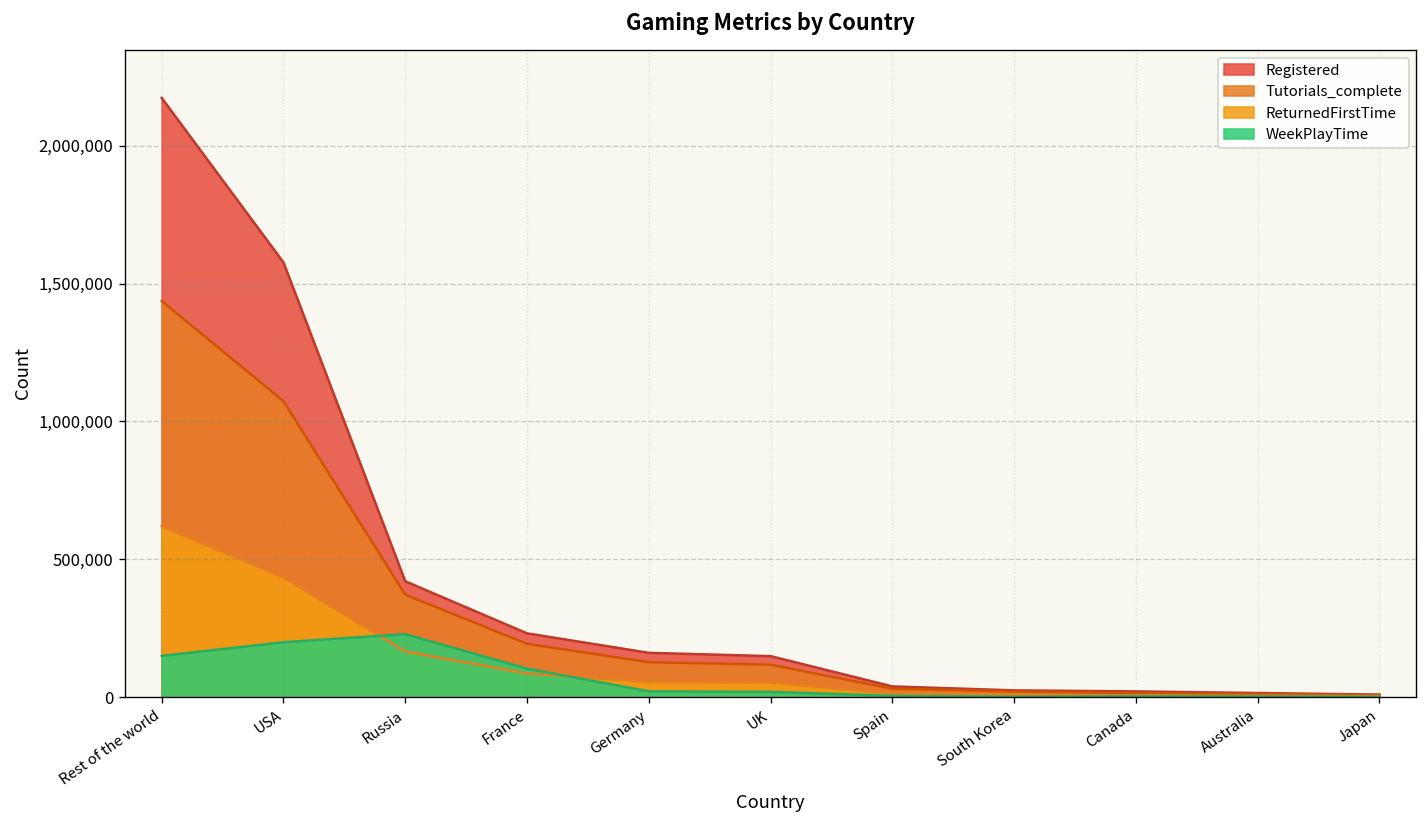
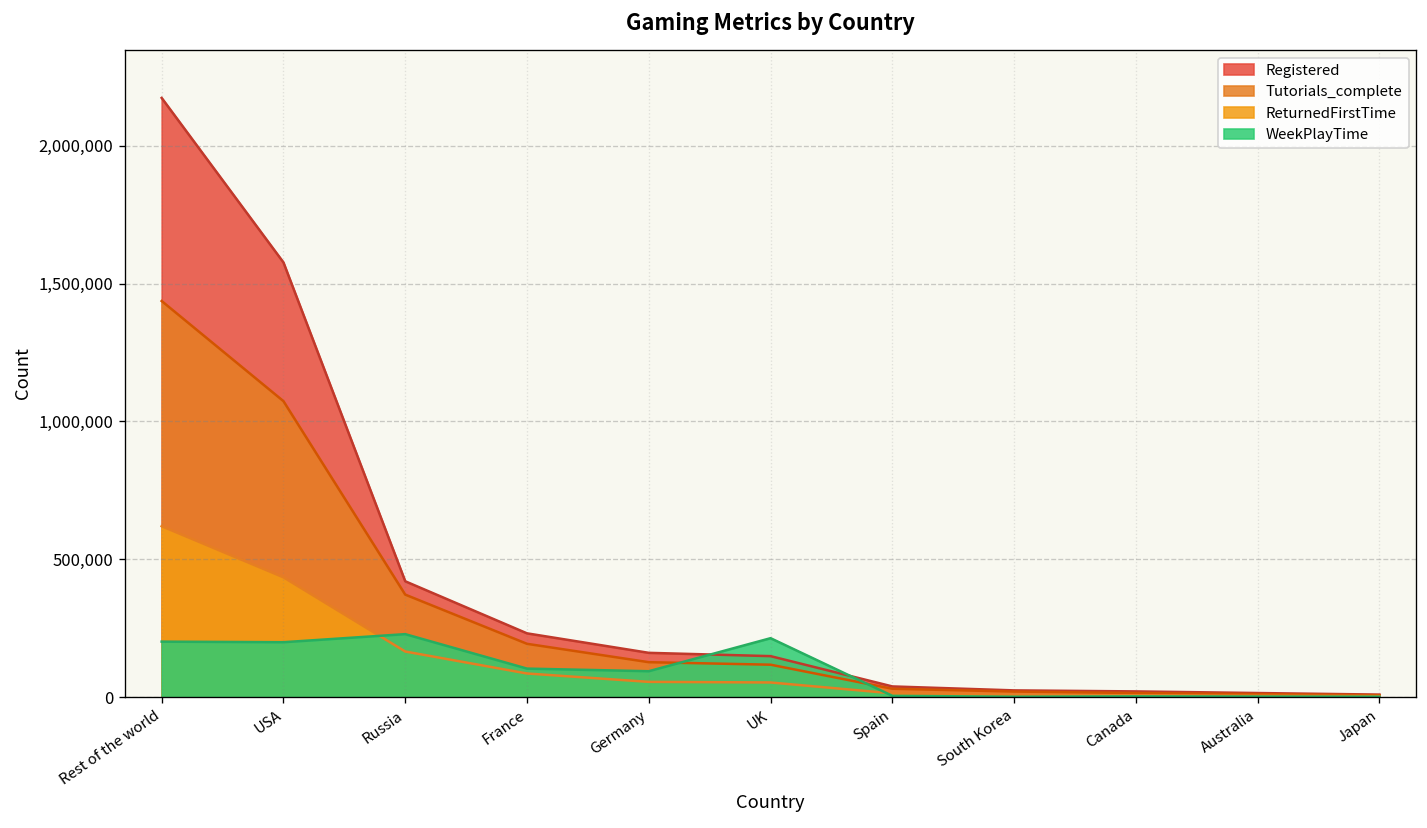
  {
    "WeekPlayTime": {
-     "Rest of the world": "150,000",
+     "Rest of the world": "200,000",
      "USA": "200,000",
      "Russia": "230,000",
      "France": "100,000",
-     "Germany": "20,000",
-     "UK": "20,000"
+     "Germany": "90,000",
+     "UK": "210,000"
    }
  }
